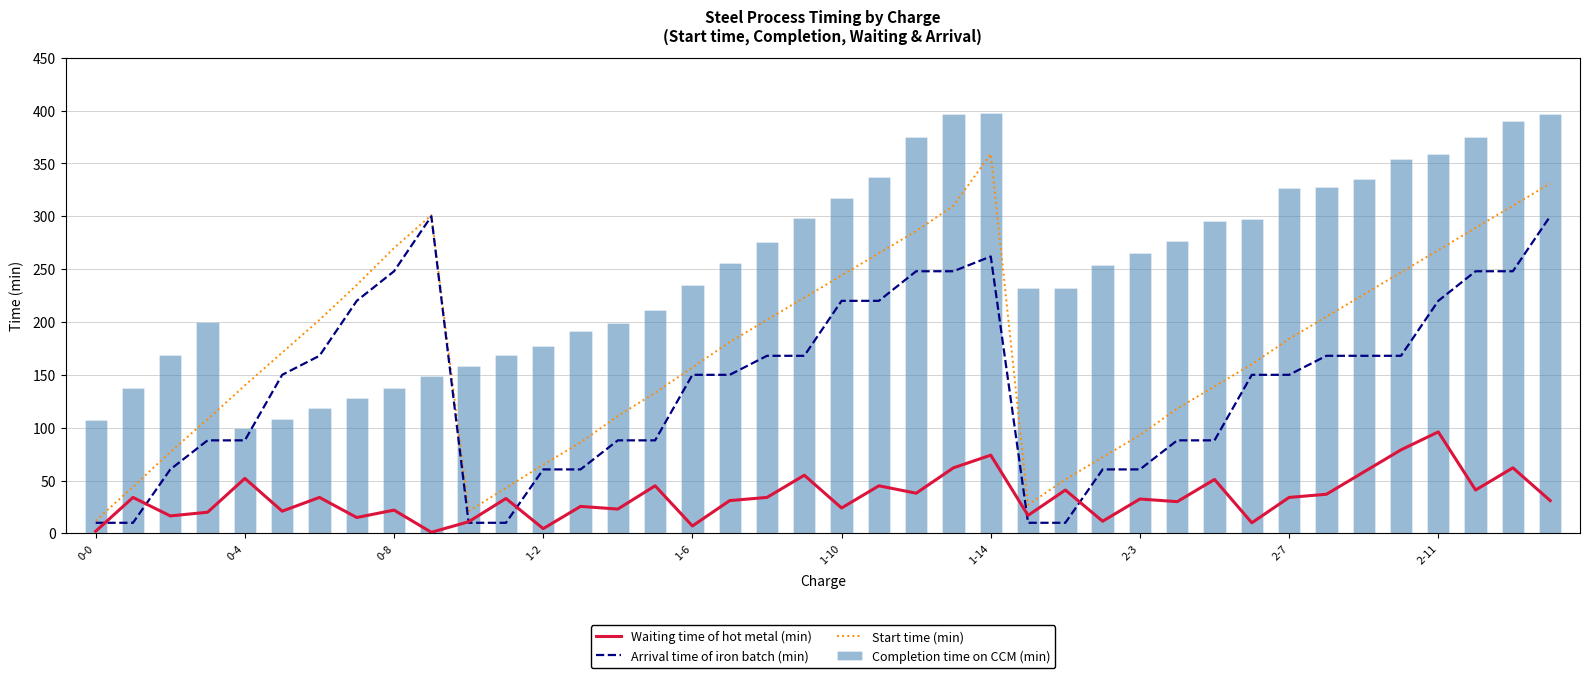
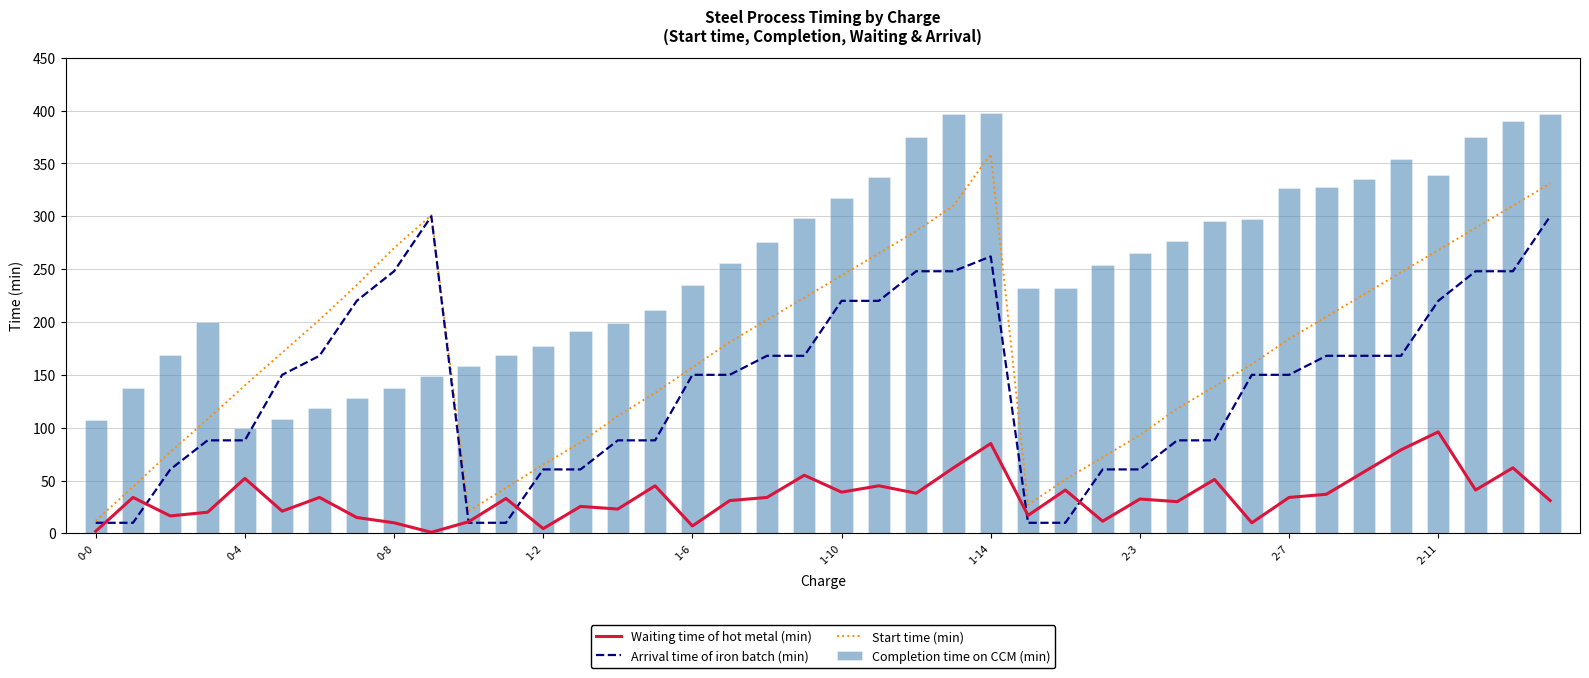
  {
    "Waiting time of hot metal (min)": {
      "0-0": 2,
      "0-4": 52,
-     "0-8": 22,
+     "0-8": 10,
      "1-2": 5,
      "1-6": 7,
-     "1-10": 24,
-     "1-14": 74,
+     "1-10": 39,
+     "1-14": 85,
      "2-3": 33,
      "2-7": 34,
      "2-11": 96
    },
    "Completion time on CCM (min)": {
      "0-0": 107,
      "0-4": 100,
      "0-8": 138,
      "1-2": 177,
      "1-6": 235,
      "1-10": 317,
      "1-14": 398,
      "2-3": 265,
      "2-7": 327,
-     "2-11": 359
+     "2-11": 339
    },
    "Arrival time of iron batch (min)": {
      "0-4": 88,
      "0-8": 248,
      "1-2": 61,
      "1-6": 150,
      "1-10": 220,
      "1-14": 262,
      "2-3": 61,
      "2-7": 150,
      "2-11": 220
    },
    "Start time (min)": {
      "0-4": 140,
      "0-8": 270,
      "1-2": 65,
      "1-6": 157,
      "1-10": 244,
      "1-14": 359,
      "2-3": 93,
      "2-7": 184,
      "2-11": 268
    }
  }
